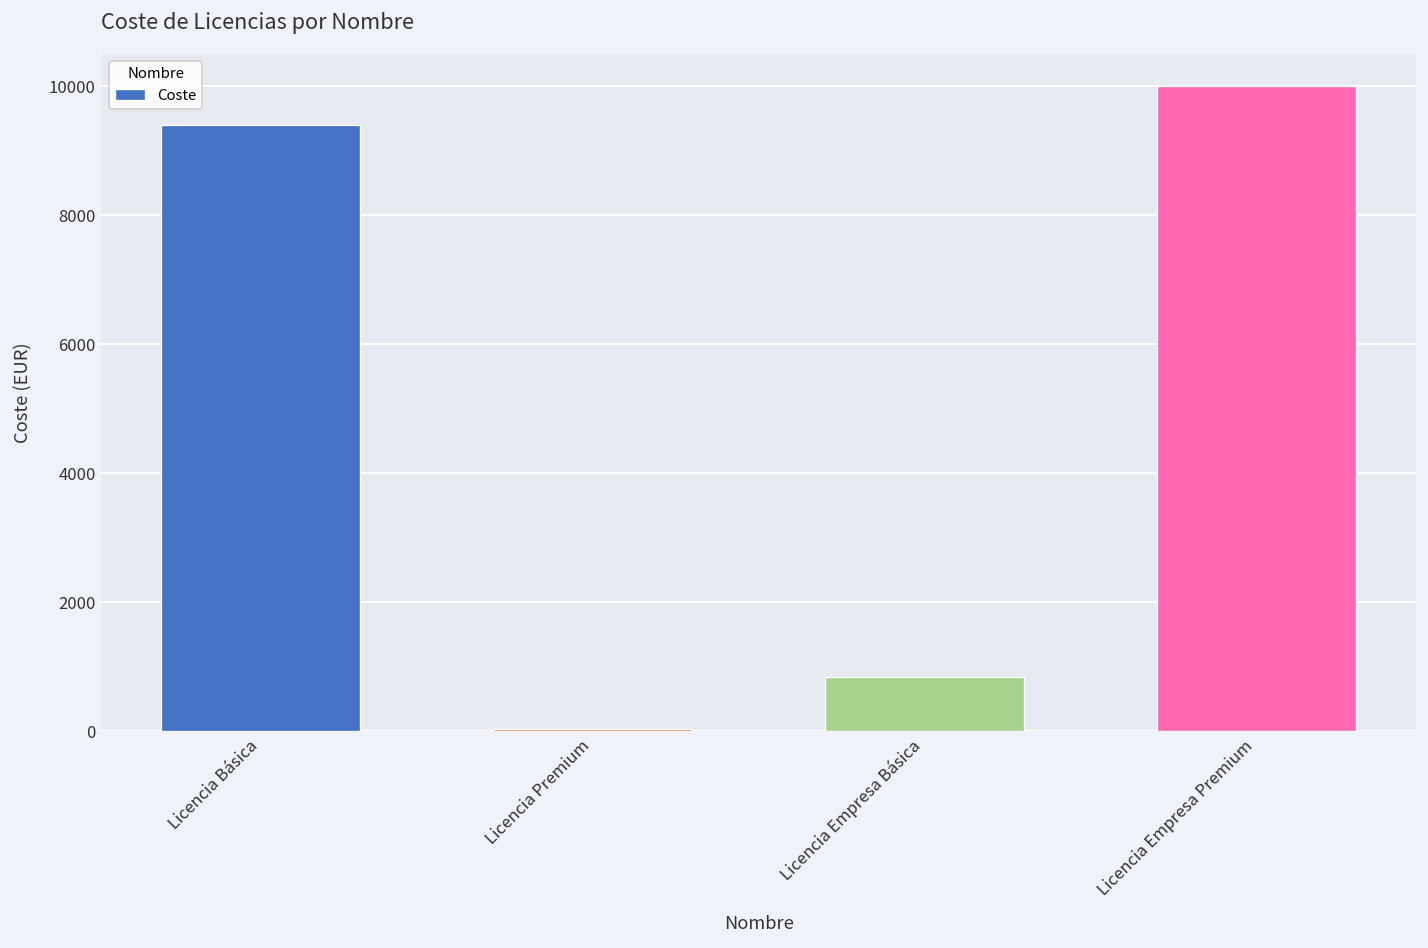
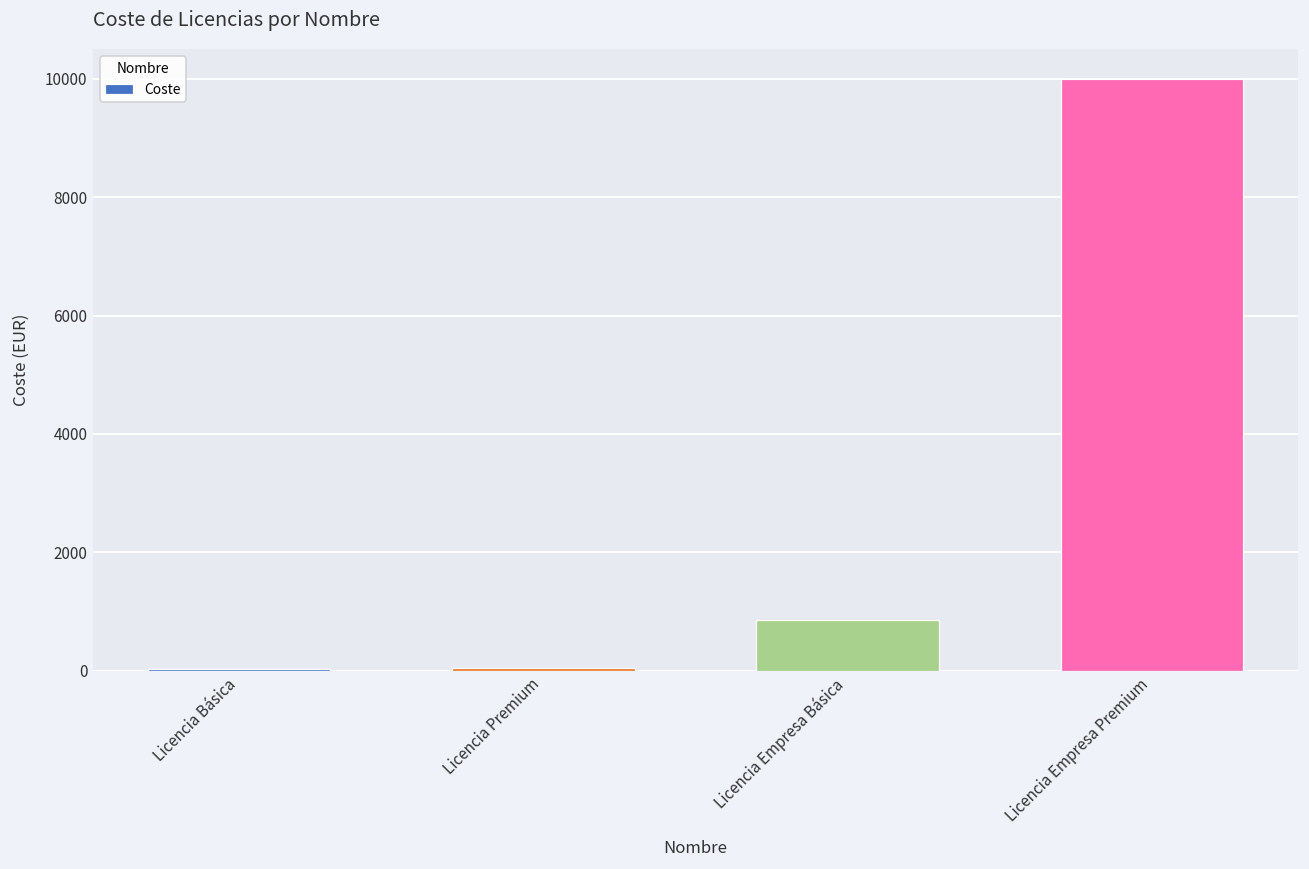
  {
-   "Licencia Básica": 9400,
+   "Licencia Básica": 0,
    "Licencia Empresa Básica": 800,
    "Licencia Empresa Premium": 10000
  }
